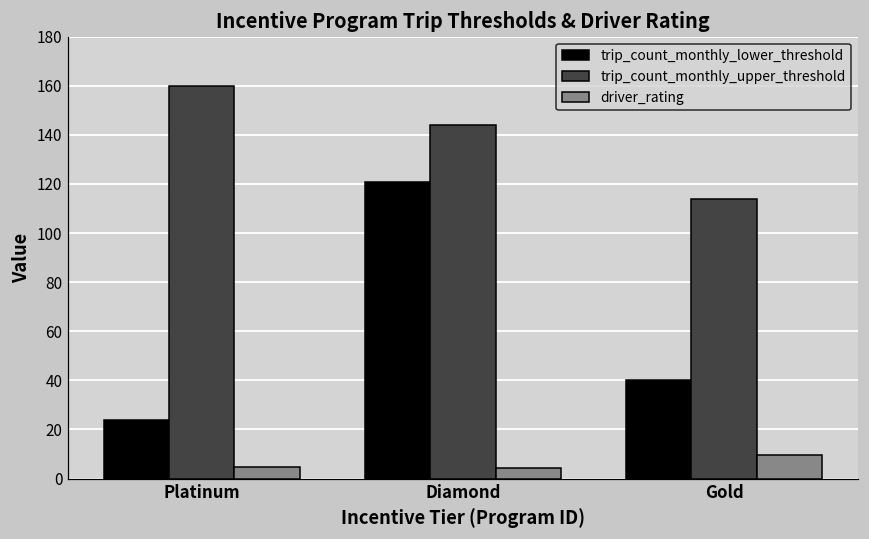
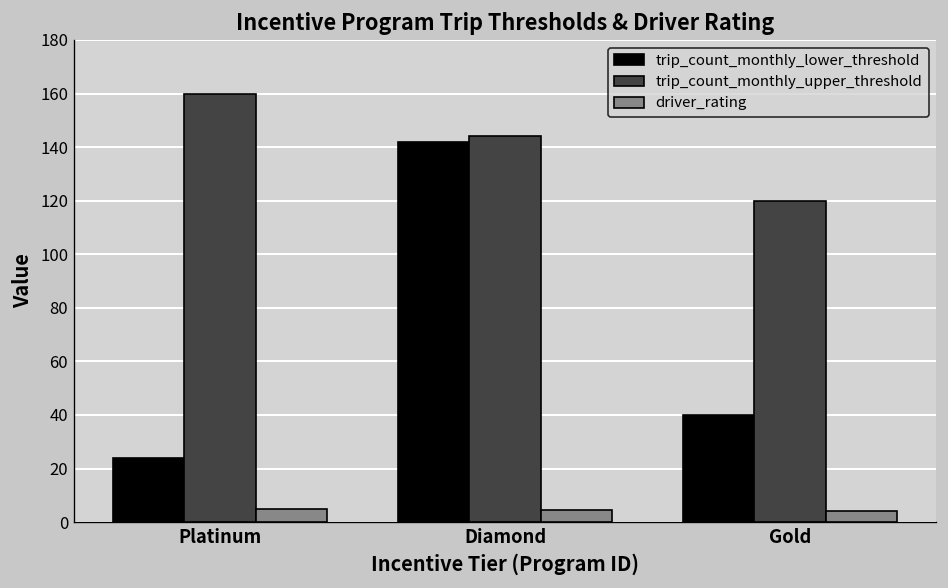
  {
    "trip_count_monthly_lower_threshold": {
      "Platinum": 24,
-     "Diamond": 121,
+     "Diamond": 142,
      "Gold": 40
    },
    "trip_count_monthly_upper_threshold": {
      "Platinum": 160,
      "Diamond": 144,
-     "Gold": 114
+     "Gold": 120
    },
    "driver_rating": {
      "Platinum": 5,
      "Diamond": 5,
-     "Gold": 10
+     "Gold": 4
    }
  }
